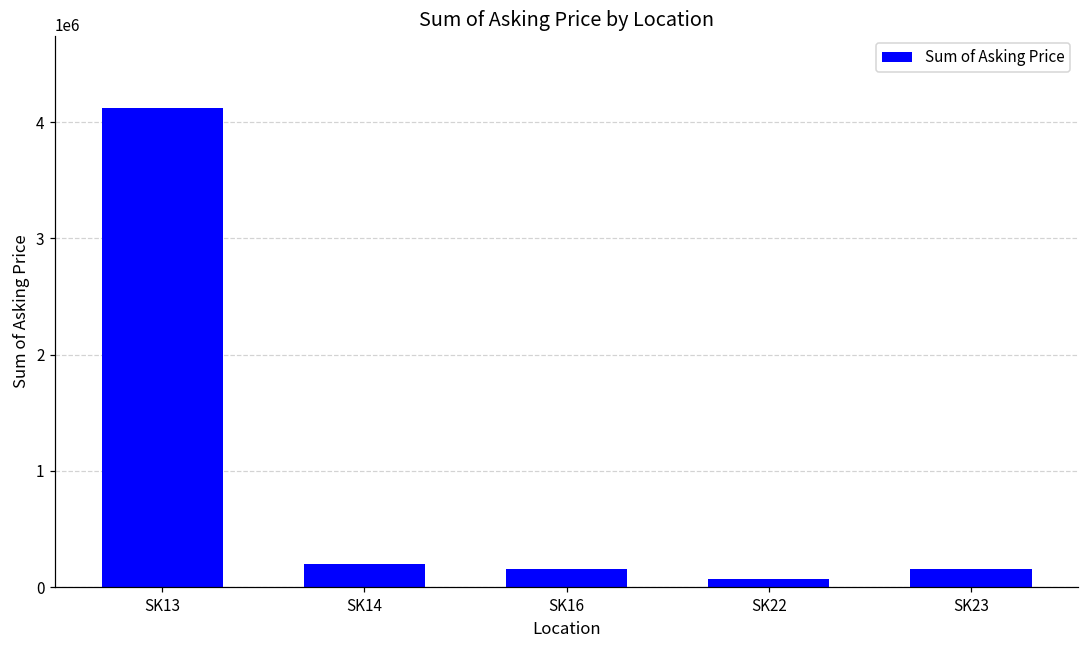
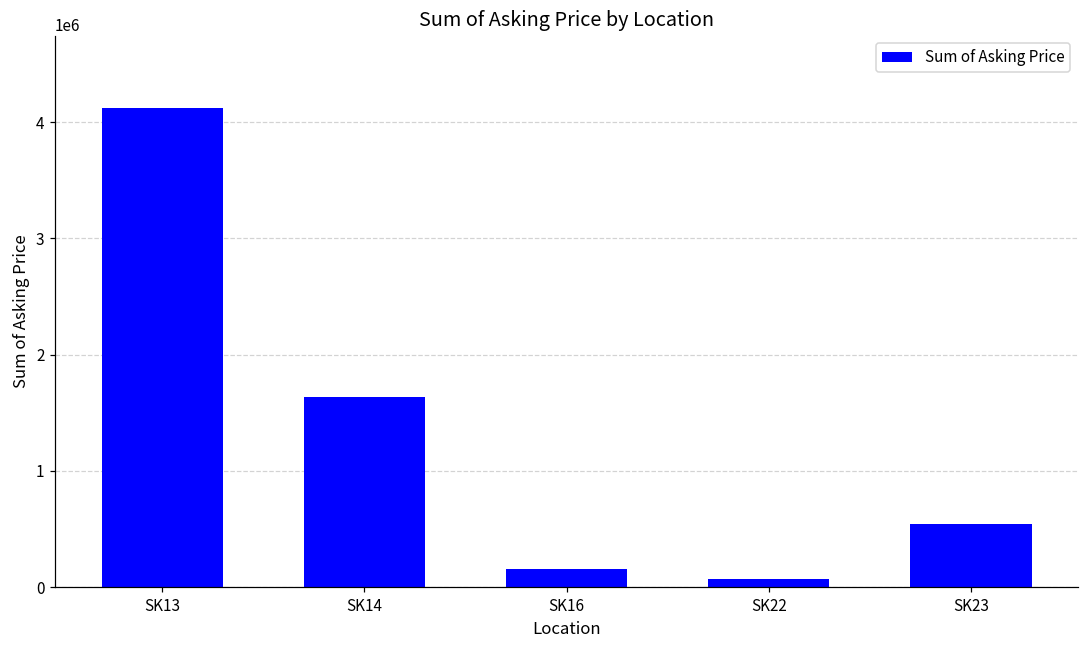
  {
    "SK13": 4130000,
-   "SK14": 200000,
+   "SK14": 1640000,
    "SK16": 160000,
    "SK22": 70000,
-   "SK23": 160000
+   "SK23": 540000
  }
